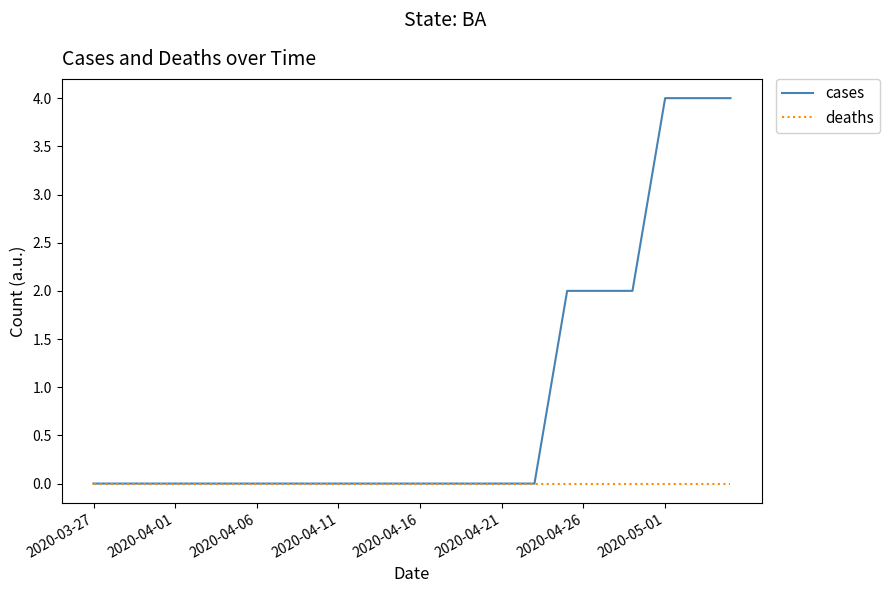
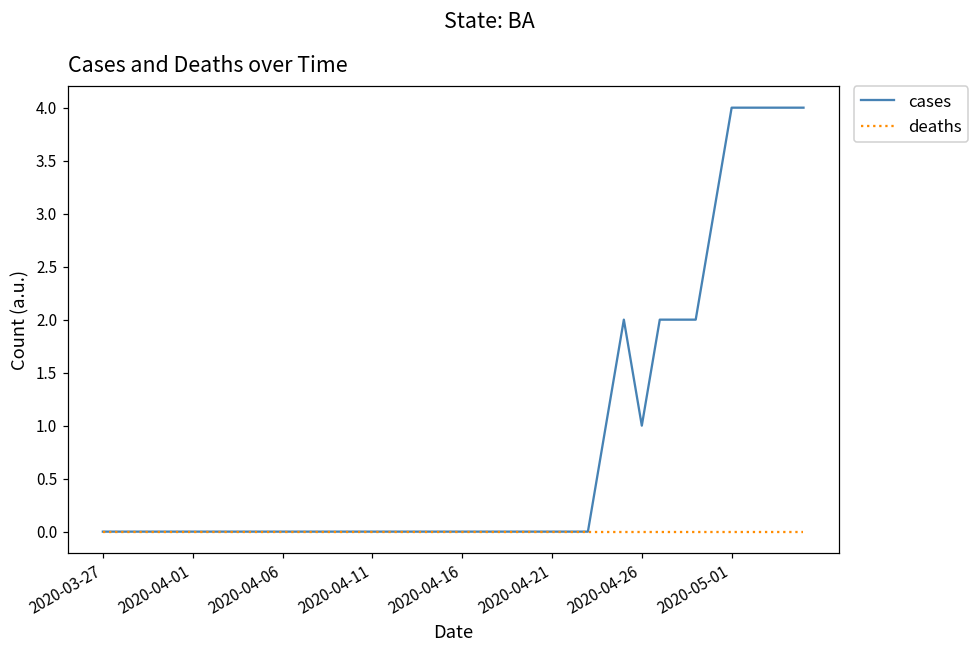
  {
    "cases": {
-     "2020-04-26": 2,
+     "2020-04-26": 1,
      "2020-05-01": 4
    },
    "deaths": {
      "2020-04-26": 0,
      "2020-05-01": 0
    }
  }
